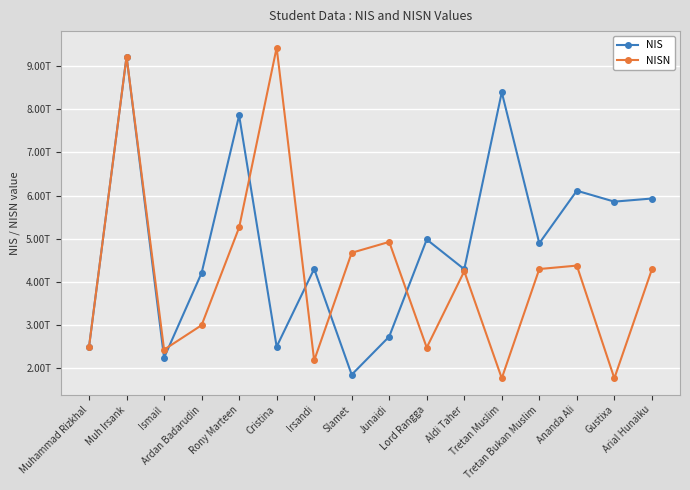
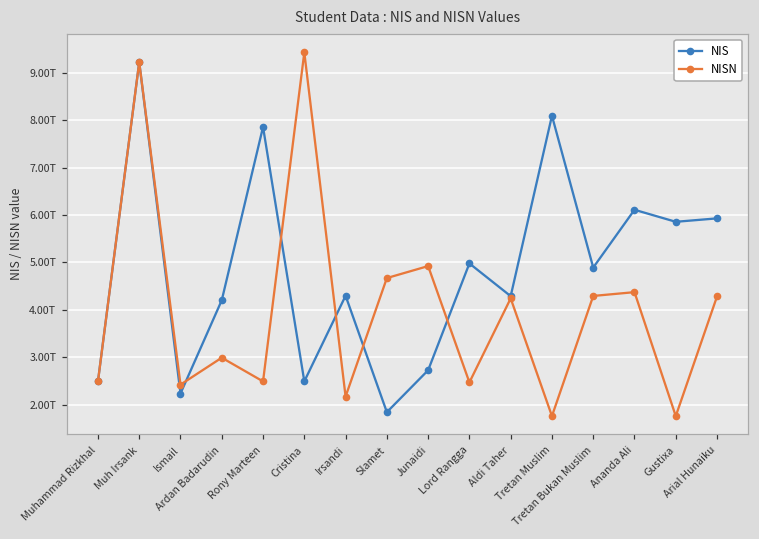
  {
    "NIS": {
      "Ismail": "2.2T",
      "Ardan Badarudin": "4.2T",
      "Rony Marteen": "7.9T",
      "Cristina": "2.5T",
      "Irsandi": "4.3T",
      "Slamet": "1.8T",
      "Junaidi": "2.7T",
      "Lord Rangga": "5.0T",
-     "Tretan Muslim": "8.4T",
+     "Tretan Muslim": "8.1T",
      "Tretan Bukan Muslim": "4.9T",
      "Ananda Ali": "6.1T",
      "Gustixa": "5.9T",
      "Arial Hunaiku": "5.9T"
    },
    "NISN": {
      "Ismail": "2.4T",
      "Ardan Badarudin": "3.0T",
-     "Rony Marteen": "5.3T",
+     "Rony Marteen": "2.5T",
      "Cristina": "9.4T",
      "Irsandi": "2.2T",
      "Slamet": "4.7T",
      "Junaidi": "4.9T",
      "Lord Rangga": "2.5T",
      "Tretan Muslim": "1.8T",
      "Tretan Bukan Muslim": "4.3T",
      "Ananda Ali": "4.4T",
      "Gustixa": "1.8T",
      "Arial Hunaiku": "4.3T"
    }
  }
